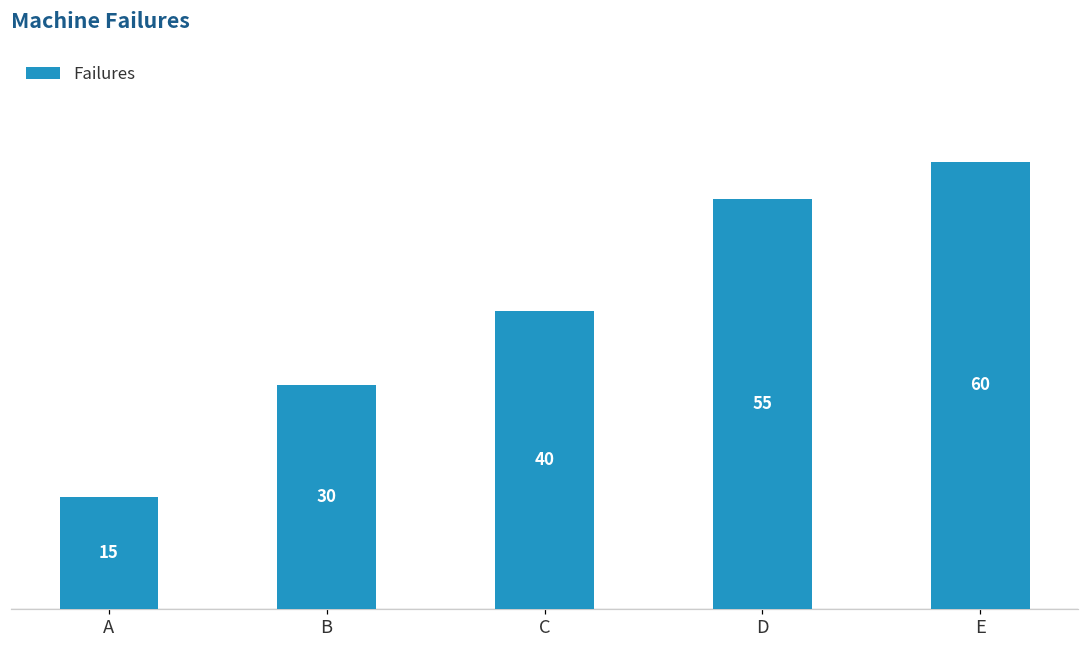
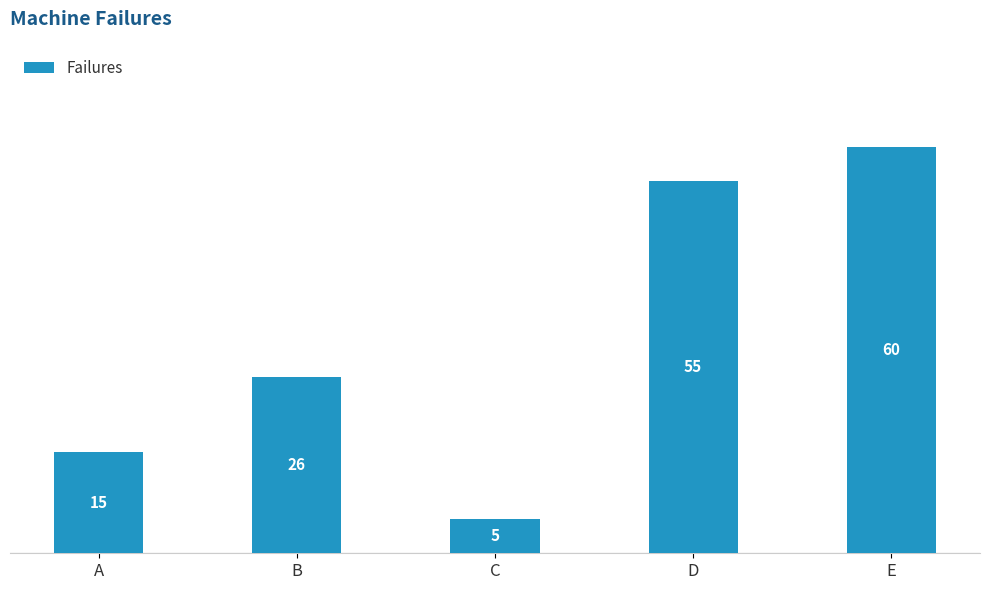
  {
    "A": 15,
-   "B": 30,
-   "C": 40,
+   "B": 26,
+   "C": 5,
    "D": 55,
    "E": 60
  }
